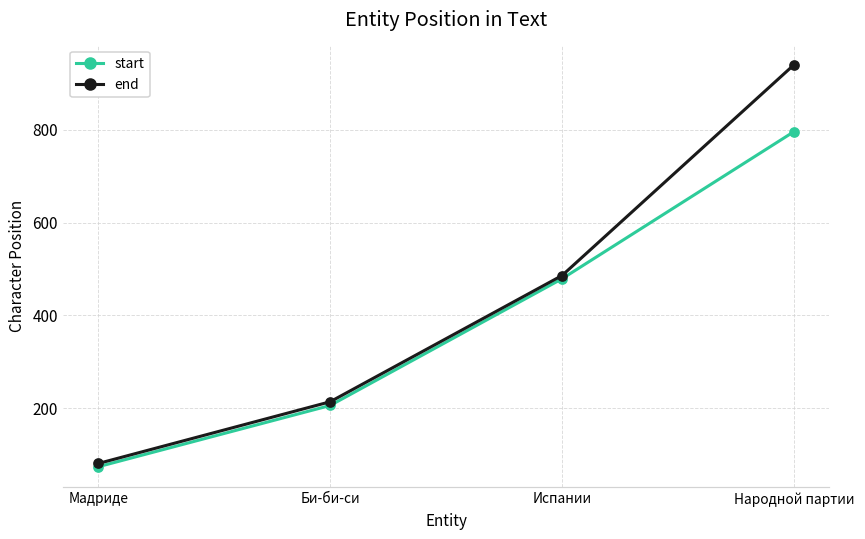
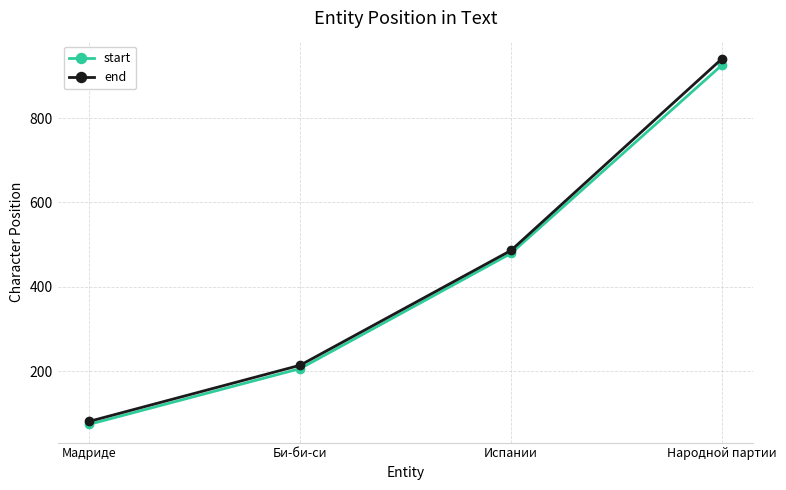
  {
    "start": {
      "Мадриде": 70,
      "Би-би-си": 210,
      "Испании": 480,
-     "Народной партии": 800
+     "Народной партии": 930
    },
    "end": {
      "Мадриде": 80,
      "Би-би-си": 210,
      "Испании": 490,
      "Народной партии": 940
    }
  }
